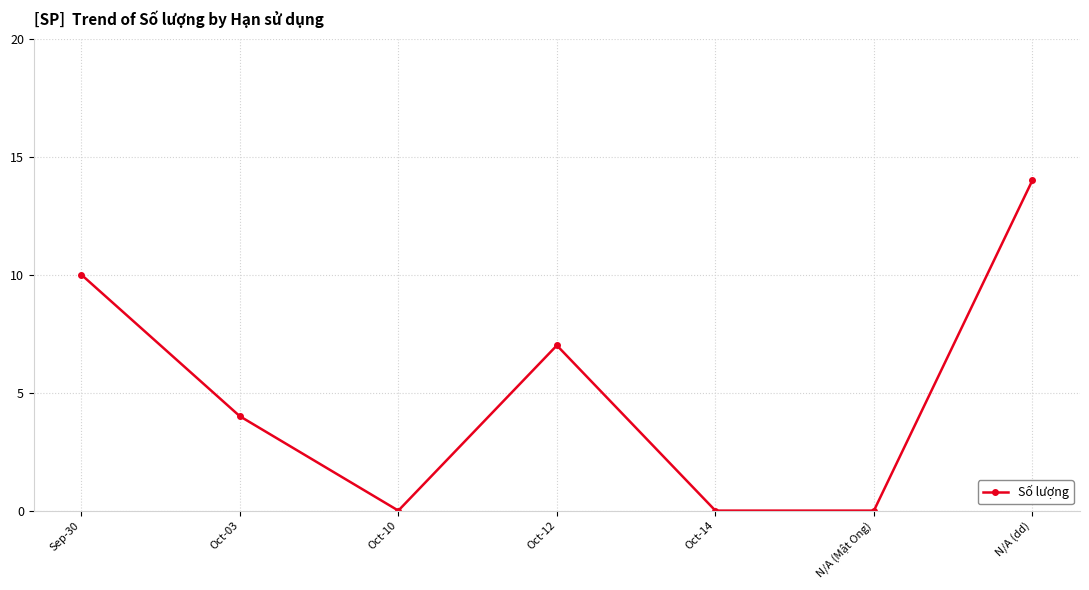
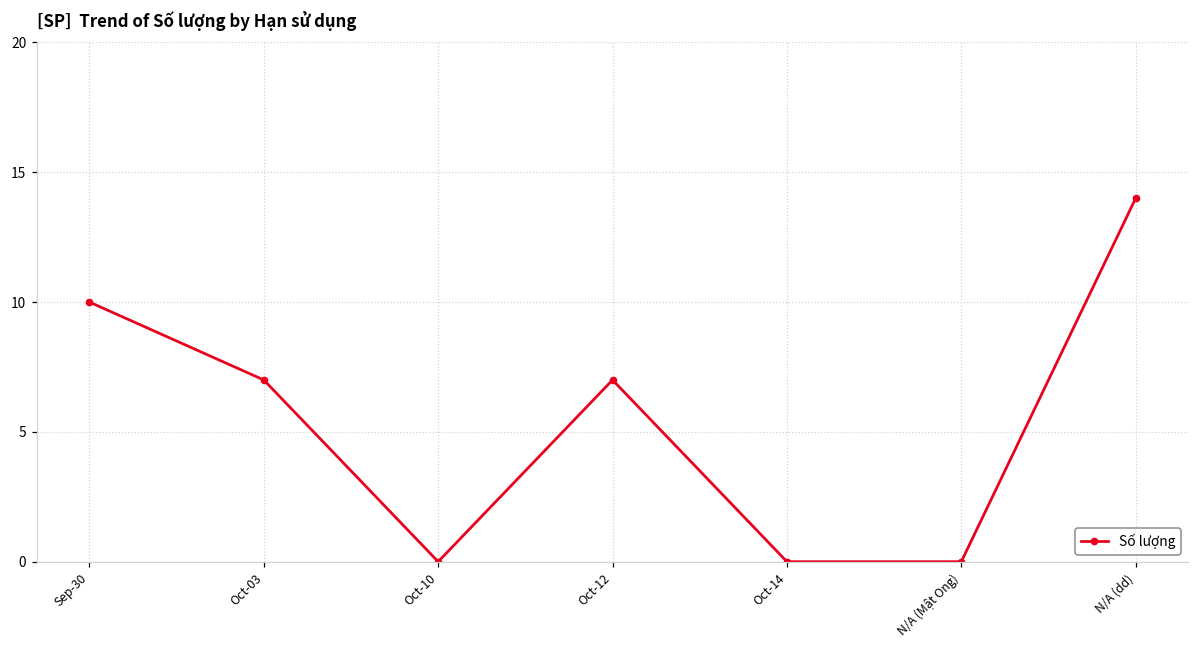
  {
    "Sep-30": 10,
-   "Oct-03": 4,
+   "Oct-03": 7,
    "Oct-10": 0,
    "Oct-12": 7,
    "Oct-14": 0,
    "N/A (Mật Ong)": 0,
    "N/A (dd)": 14
  }
